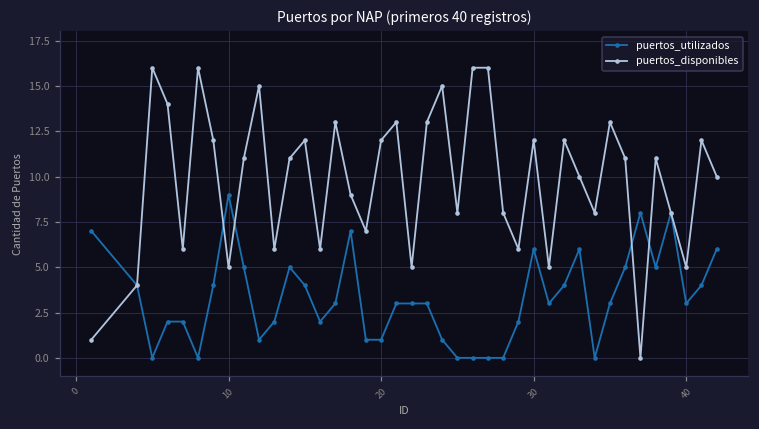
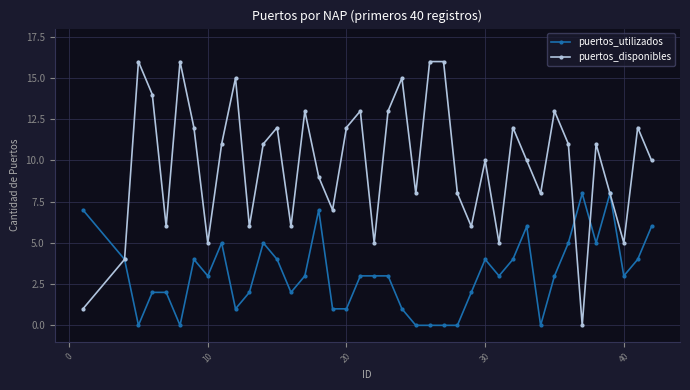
  {
    "puertos_utilizados": {
-     "10": 9,
+     "10": 3,
      "20": 1,
-     "30": 6,
+     "30": 4,
      "40": 3
    },
    "puertos_disponibles": {
      "10": 5,
      "20": 12,
-     "30": 12,
+     "30": 10,
      "40": 5
    }
  }
